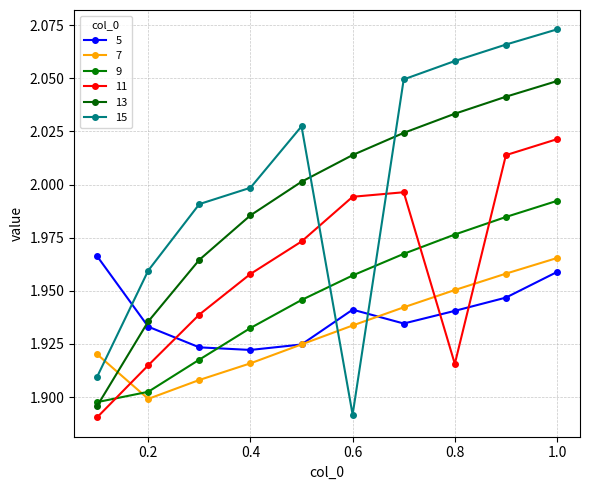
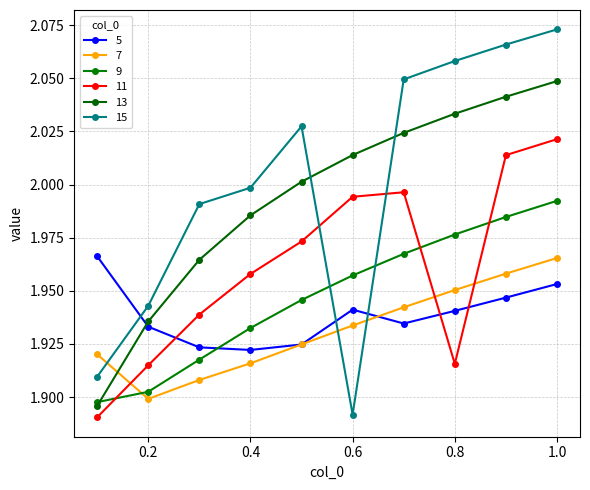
  {
    "5": {
      "0.2": 1.933,
      "0.4": 1.922,
      "0.6": 1.941,
      "0.8": 1.941,
-     "1.0": 1.959
+     "1.0": 1.953
    },
    "7": {
      "0.2": 1.899,
      "0.4": 1.916,
      "0.6": 1.934,
      "0.8": 1.950,
      "1.0": 1.965
    },
    "11": {
      "0.2": 1.915,
      "0.4": 1.958,
      "0.6": 1.994,
      "0.8": 1.916,
      "1.0": 2.021
    },
    "15": {
-     "0.2": 1.960,
+     "0.2": 1.943,
      "0.4": 1.998,
      "0.6": 1.892,
      "0.8": 2.058,
      "1.0": 2.073
    }
  }
